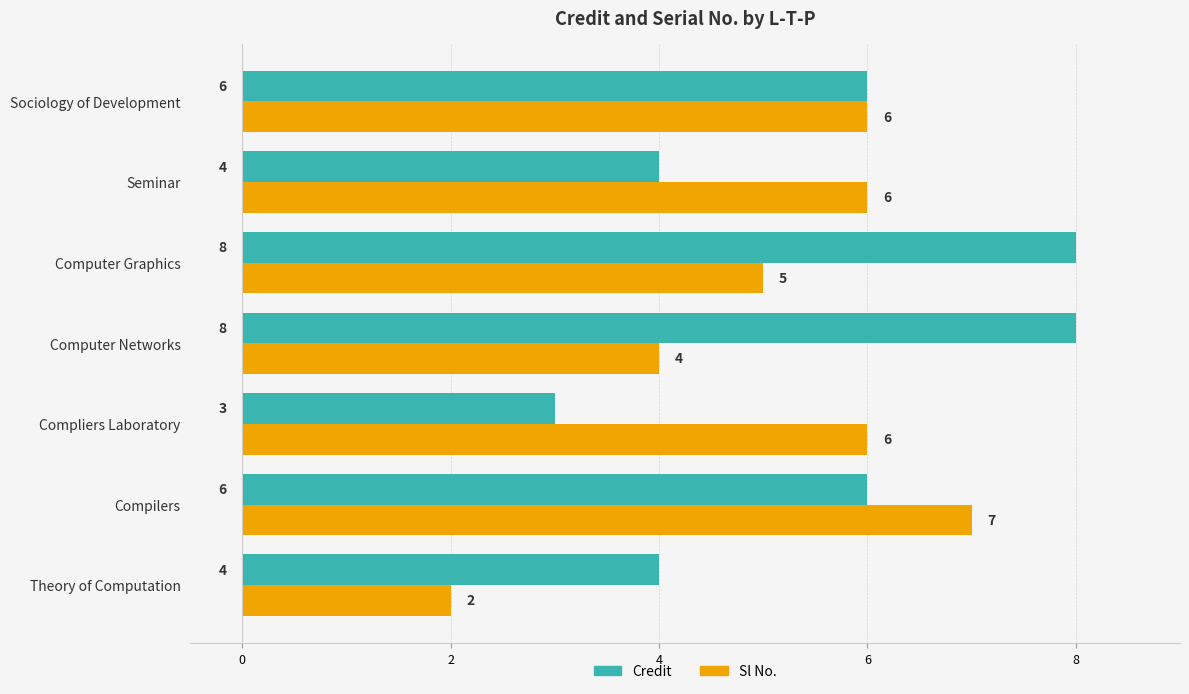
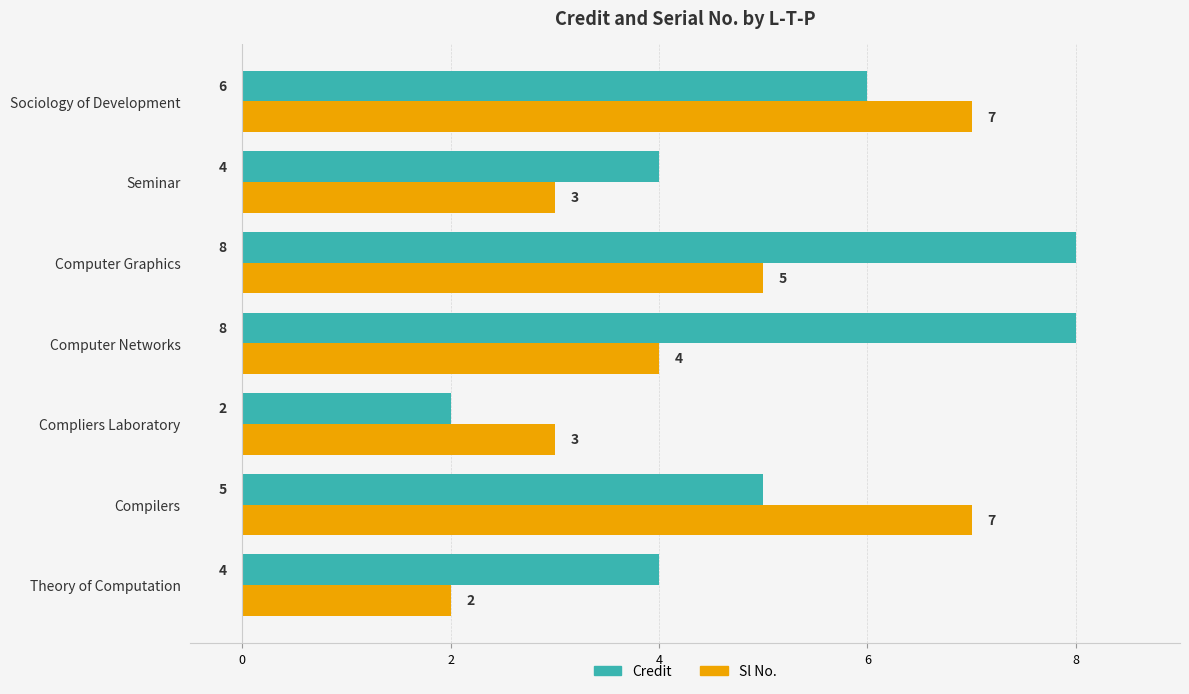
  {
    "Credit": {
-     "Compliers Laboratory": 3,
-     "Compilers": 6
+     "Compliers Laboratory": 2,
+     "Compilers": 5
    },
    "Sl No.": {
-     "Sociology of Development": 6,
-     "Seminar": 6,
+     "Sociology of Development": 7,
+     "Seminar": 3,
      "Computer Graphics": 5,
      "Computer Networks": 4,
-     "Compliers Laboratory": 6,
+     "Compliers Laboratory": 3,
      "Compilers": 7,
      "Theory of Computation": 2
    }
  }
